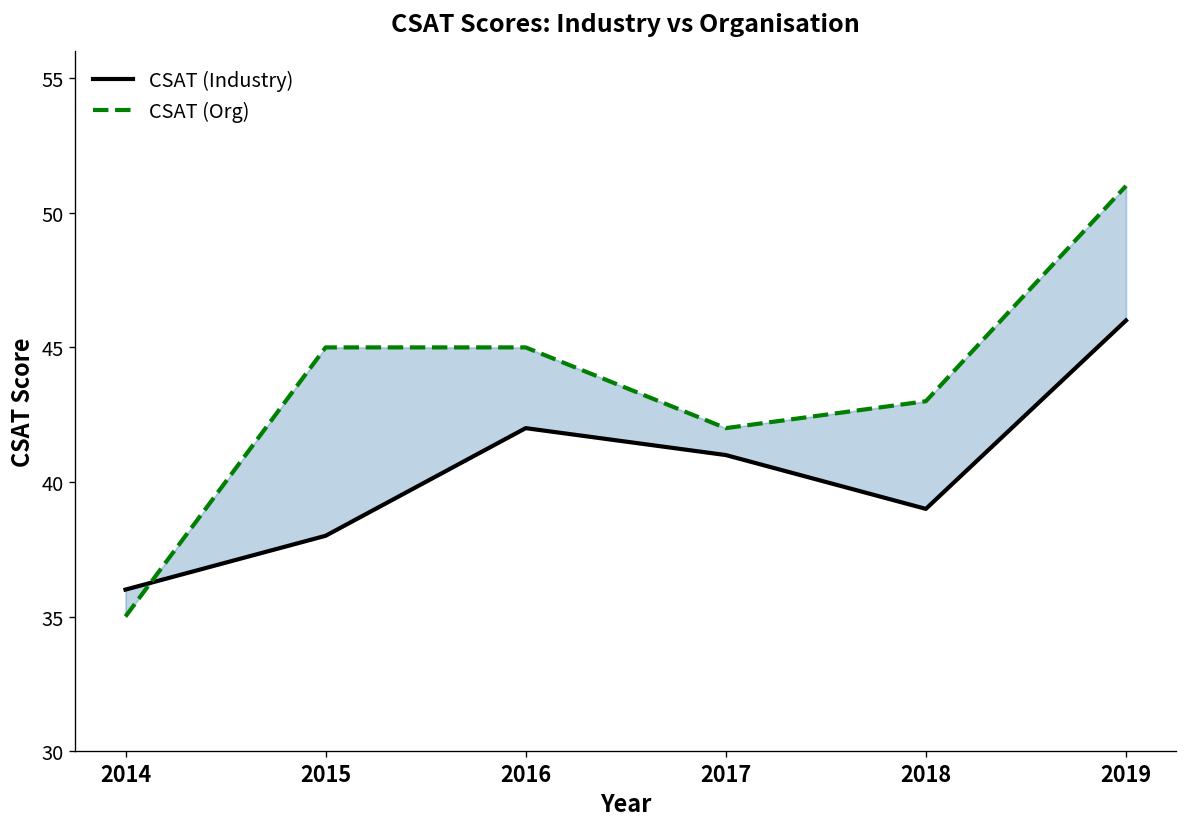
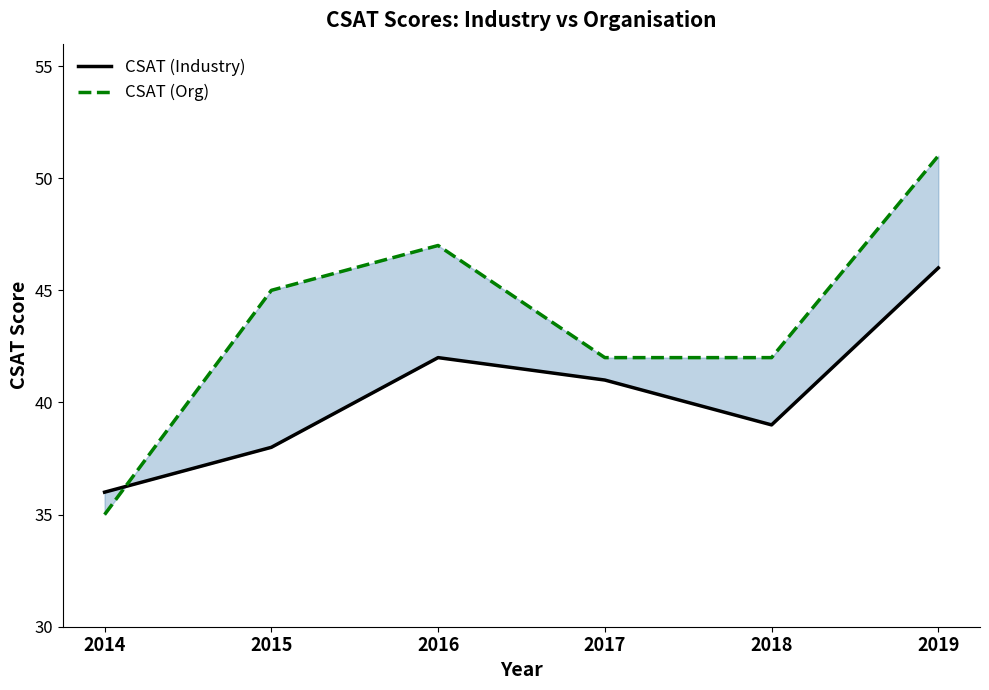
  {
    "CSAT (Industry)": {
      "2015": 38,
      "2016": 42,
      "2017": 41,
      "2018": 39,
      "2019": 46
    },
    "CSAT (Org)": {
      "2014": 35,
-     "2016": 45,
-     "2018": 43
+     "2016": 47,
+     "2018": 42
    }
  }
